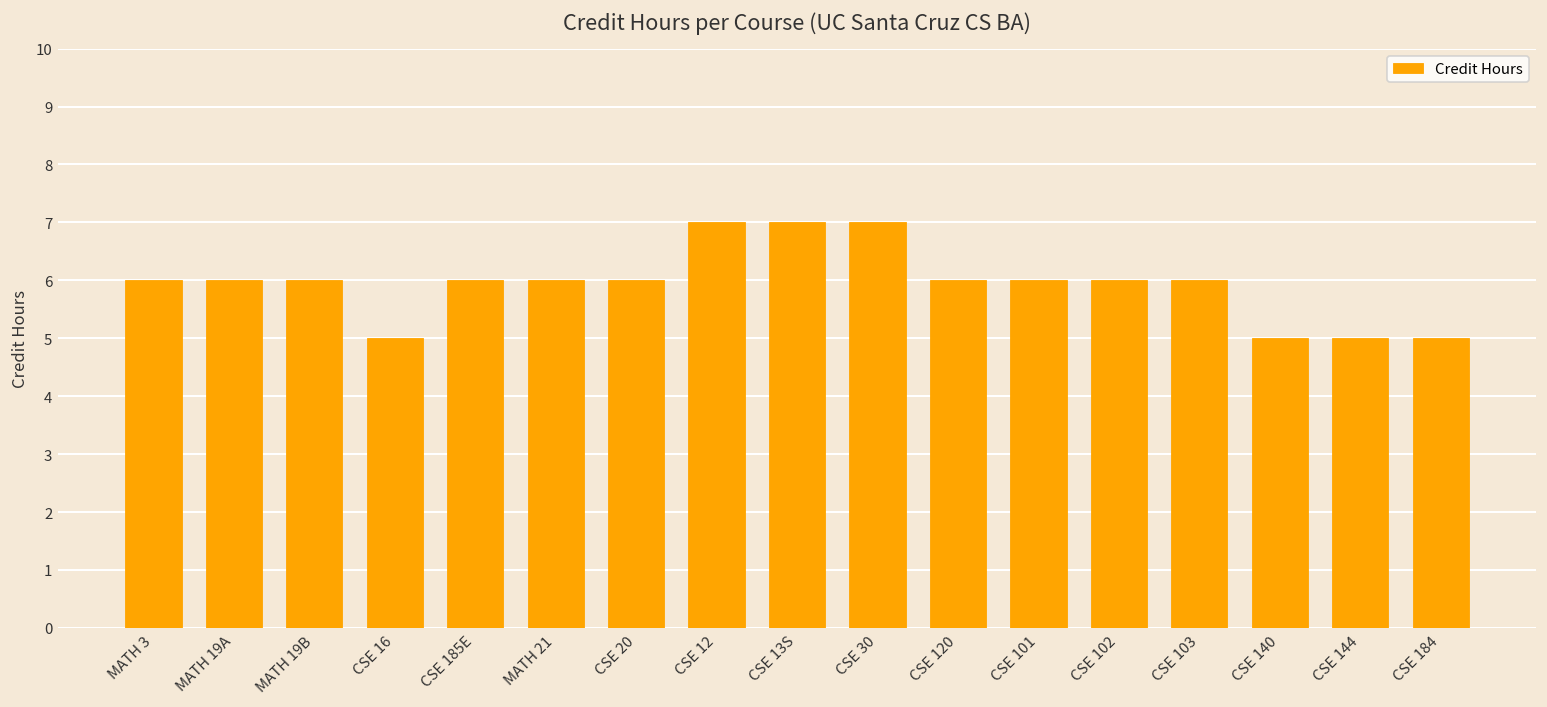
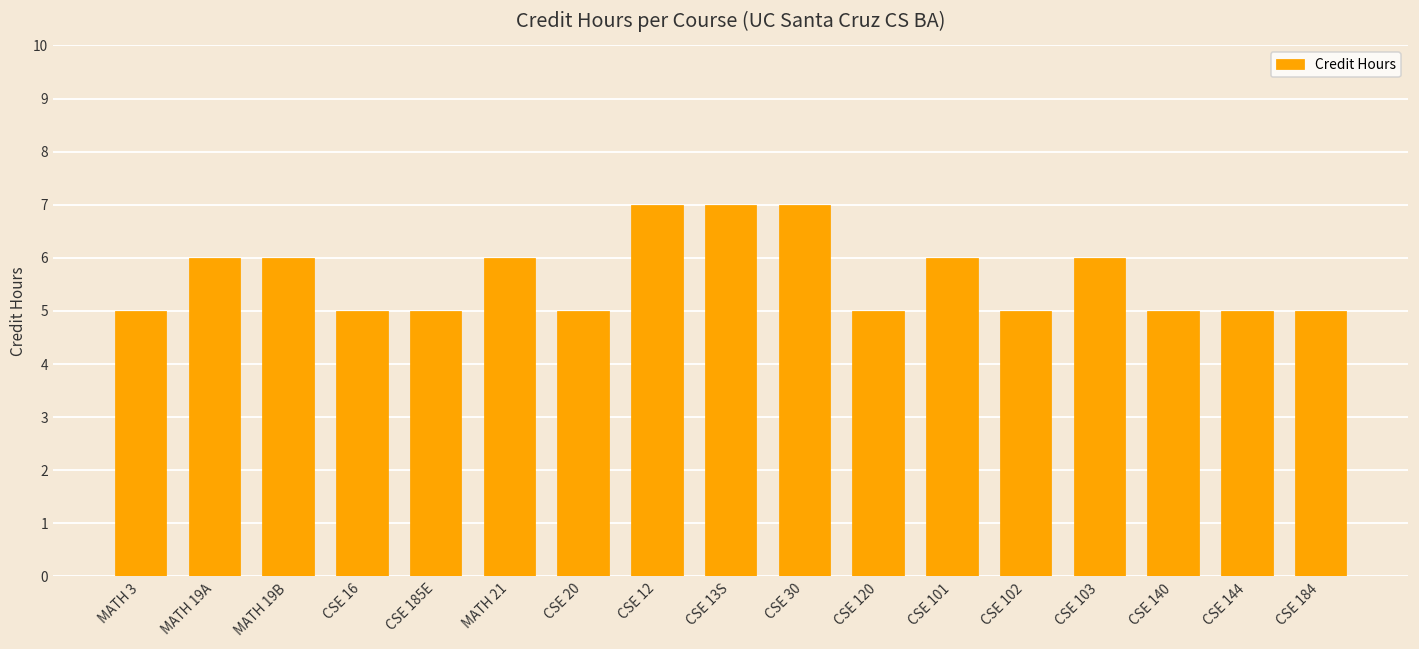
  {
-   "MATH 3": 6,
+   "MATH 3": 5,
    "MATH 19A": 6,
    "MATH 19B": 6,
    "CSE 16": 5,
-   "CSE 185E": 6,
+   "CSE 185E": 5,
    "MATH 21": 6,
-   "CSE 20": 6,
+   "CSE 20": 5,
    "CSE 12": 7,
    "CSE 13S": 7,
    "CSE 30": 7,
-   "CSE 120": 6,
+   "CSE 120": 5,
    "CSE 101": 6,
-   "CSE 102": 6,
+   "CSE 102": 5,
    "CSE 103": 6,
    "CSE 140": 5,
    "CSE 144": 5,
    "CSE 184": 5
  }
